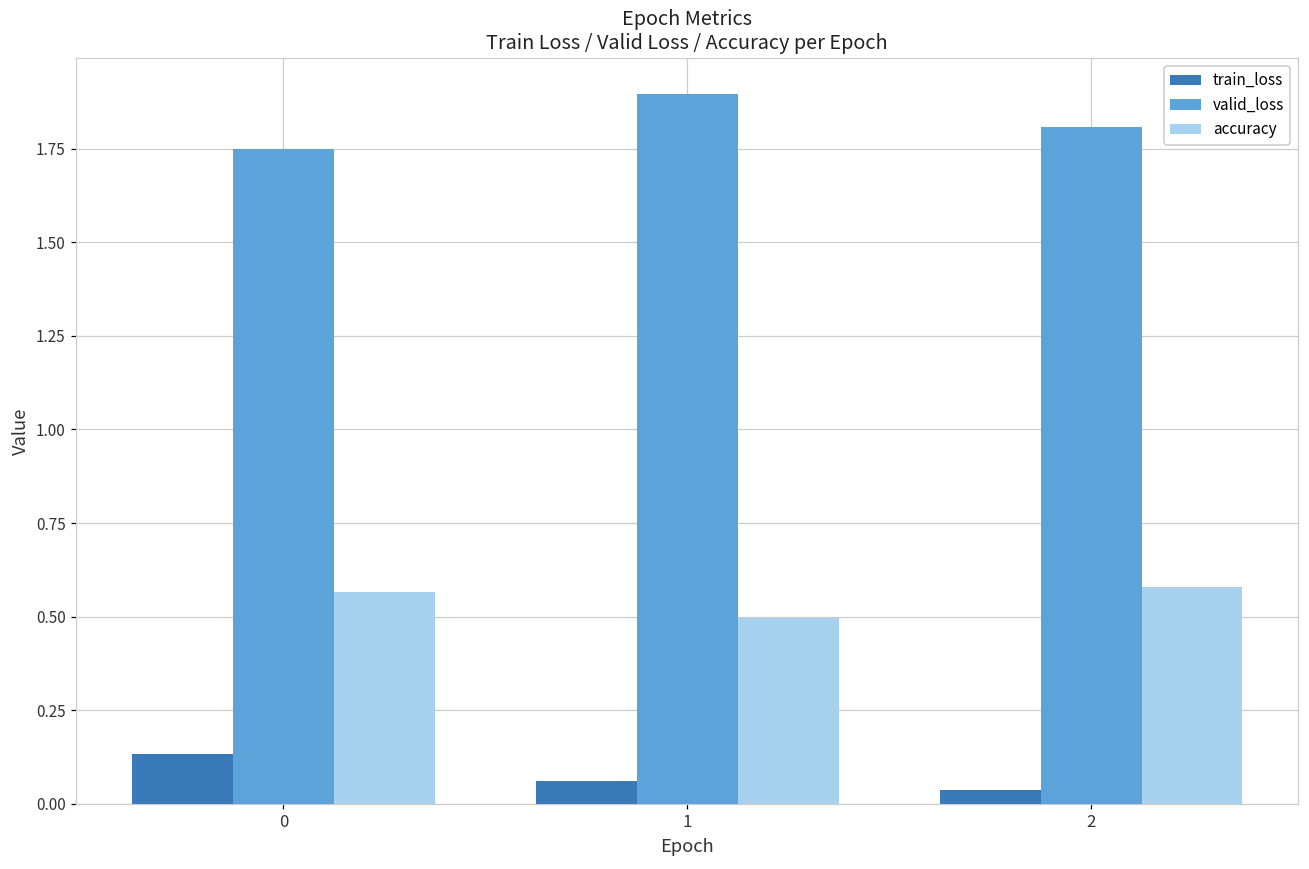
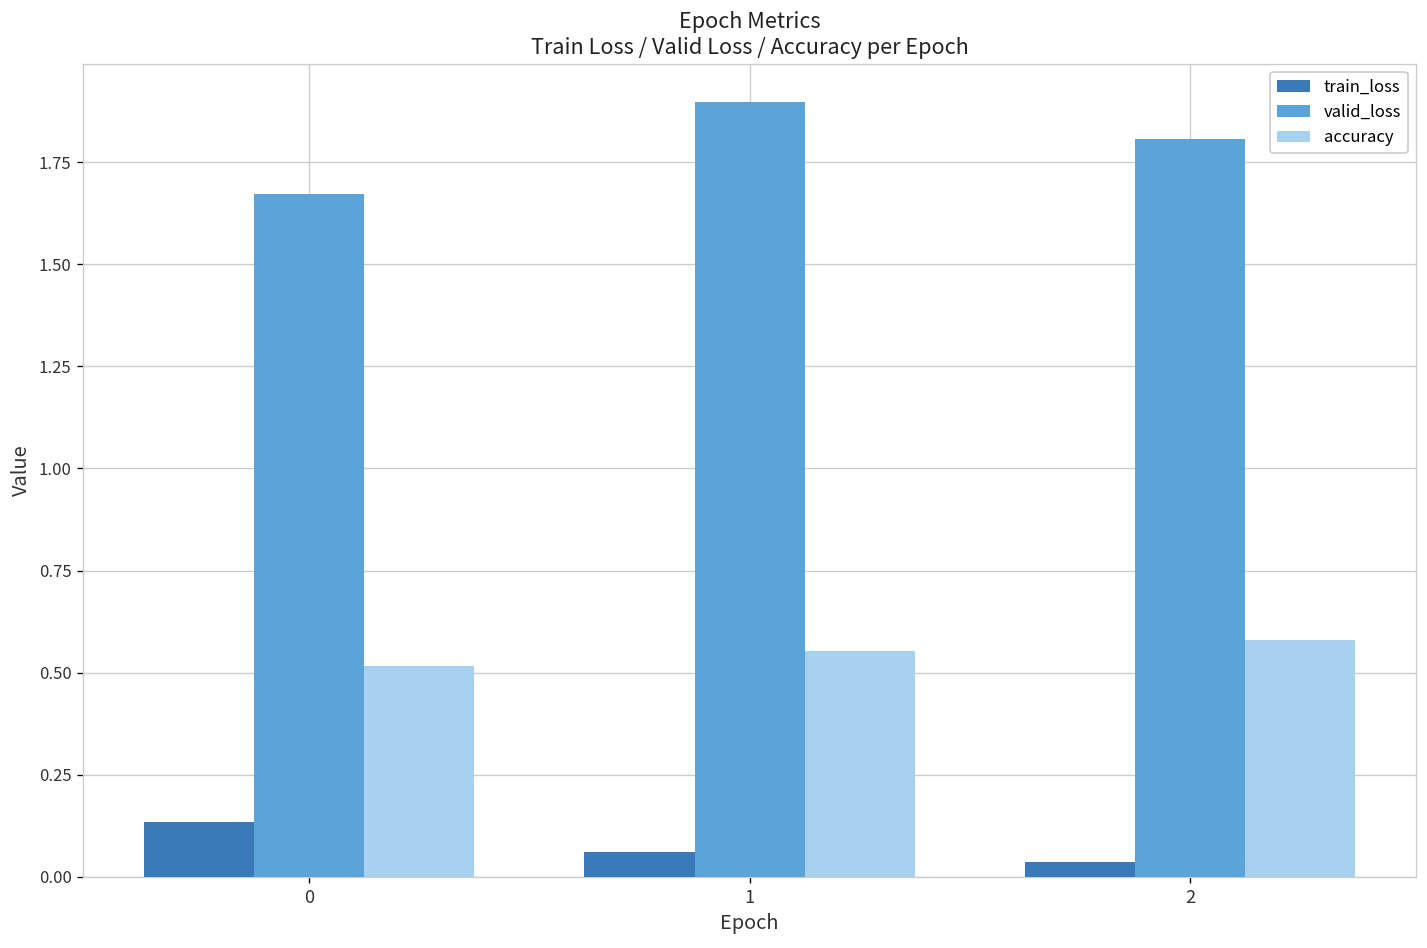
  {
    "train_loss": {
      "0": 0.13,
      "1": 0.06,
      "2": 0.04
    },
    "valid_loss": {
-     "0": 1.75,
+     "0": 1.67,
      "1": 1.90,
      "2": 1.81
    },
    "accuracy": {
-     "0": 0.57,
-     "1": 0.50,
+     "0": 0.52,
+     "1": 0.55,
      "2": 0.58
    }
  }
